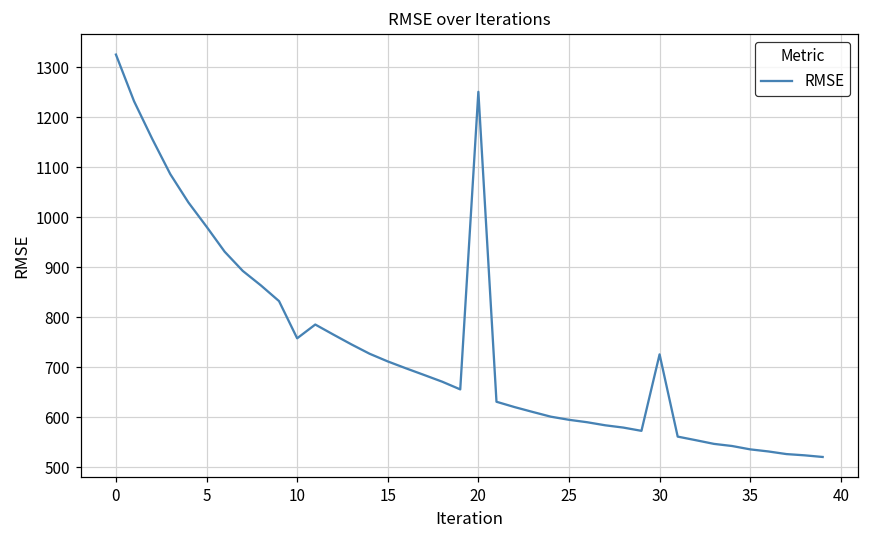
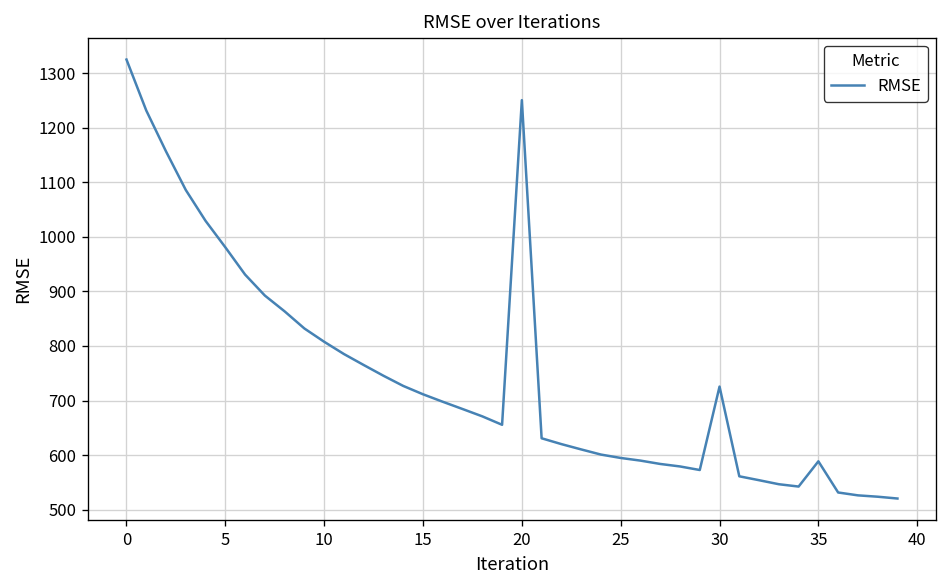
  {
    "0": 1320,
    "5": 980,
-   "10": 760,
+   "10": 810,
    "15": 710,
    "20": 1250,
    "25": 590,
    "30": 730,
-   "35": 540
+   "35": 590
  }
